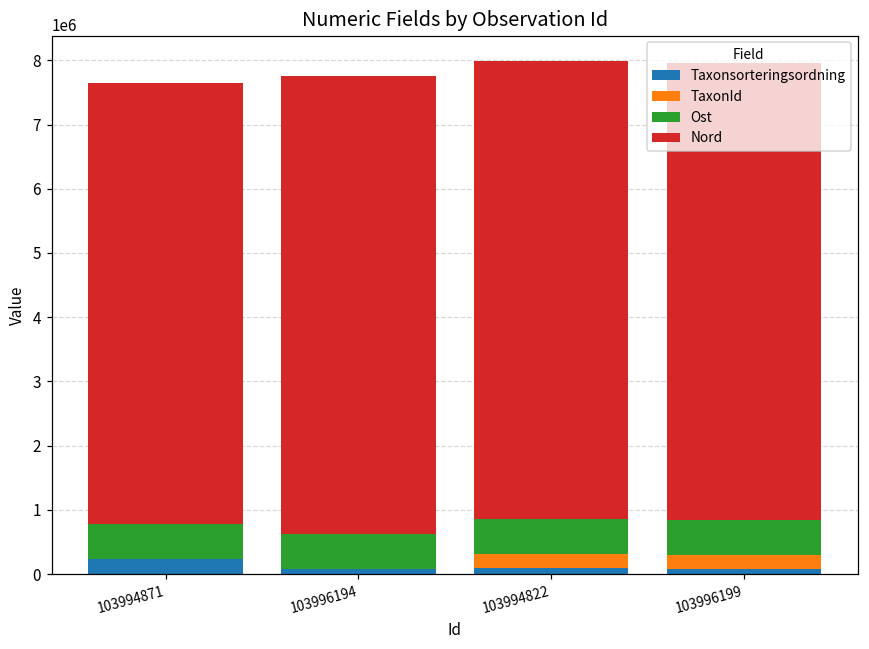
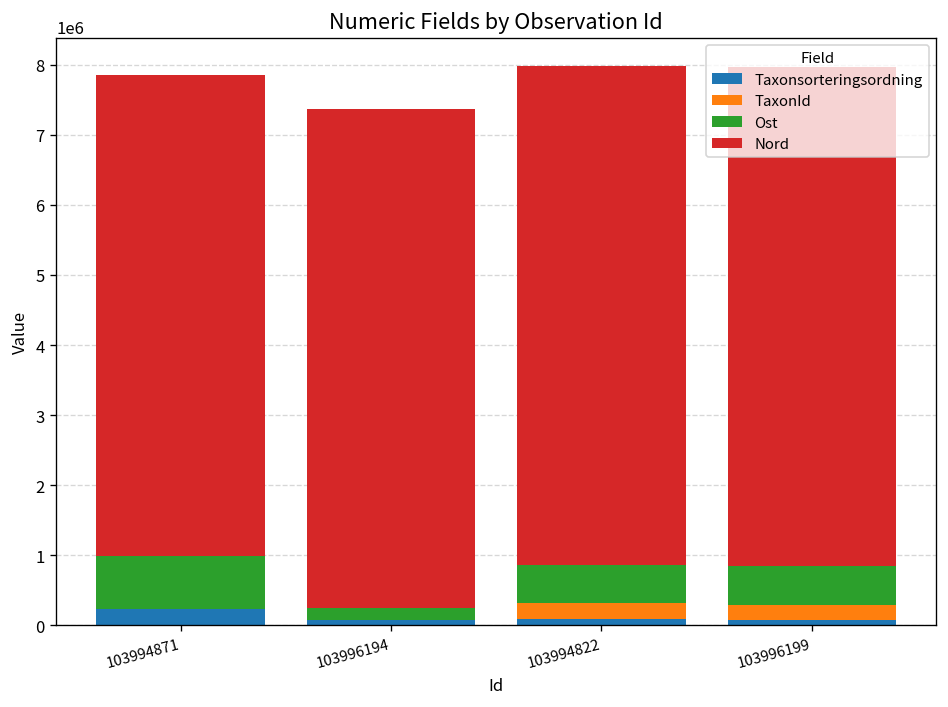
  {
    "Taxonsorteringsordning": {
      "103994871": 200000,
      "103996194": 100000,
      "103994822": 100000,
      "103996199": 100000
    },
    "TaxonId": {
      "103994822": 200000,
      "103996199": 200000
    },
    "Ost": {
-     "103994871": 500000,
-     "103996194": 500000,
+     "103994871": 800000,
+     "103996194": 200000,
      "103994822": 500000,
      "103996199": 500000
    },
    "Nord": {
      "103994871": 6900000,
      "103996194": 7100000,
      "103994822": 7100000
    }
  }
